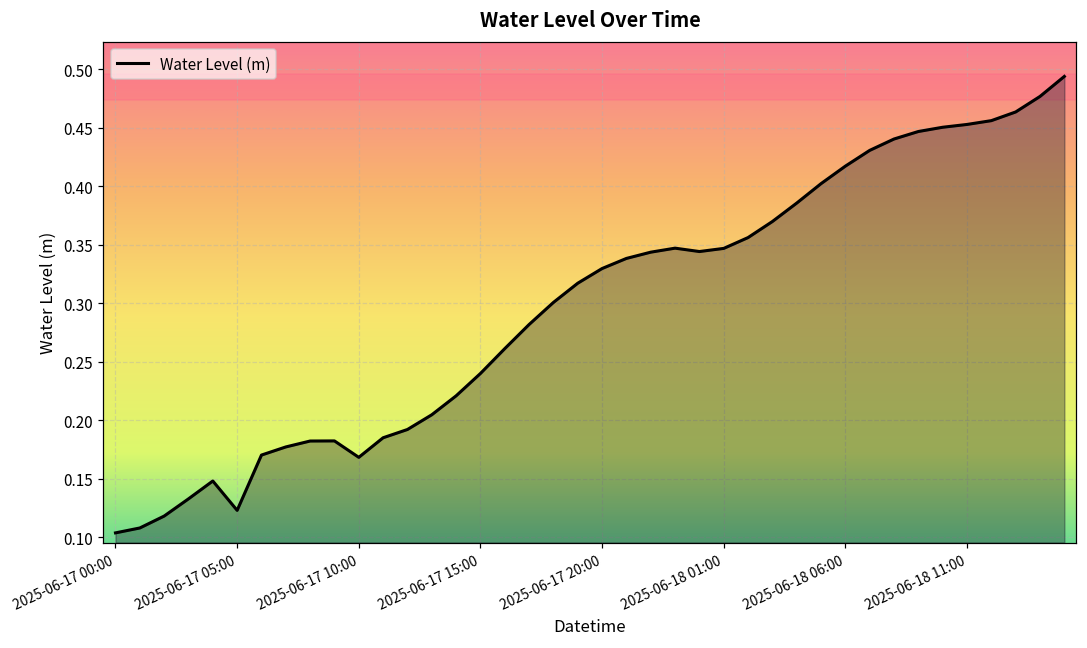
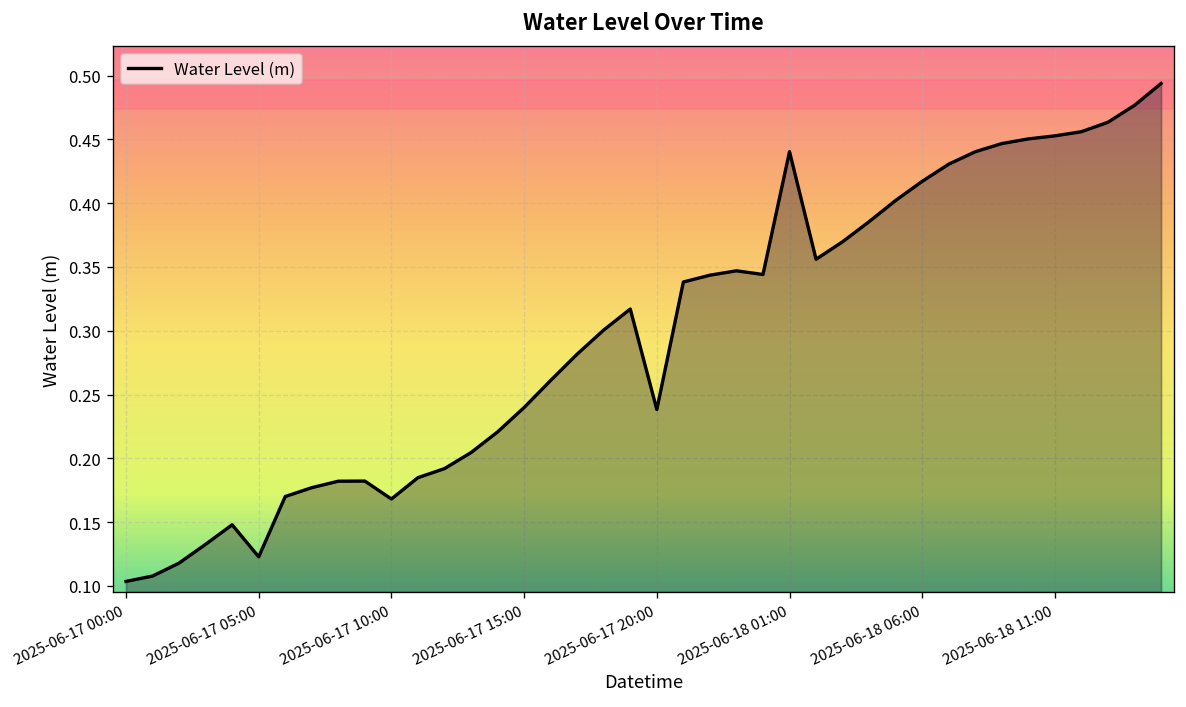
  {
    "2025-06-17 00:00": 0.104,
    "2025-06-17 05:00": 0.123,
    "2025-06-17 10:00": 0.168,
    "2025-06-17 15:00": 0.240,
-   "2025-06-17 20:00": 0.330,
-   "2025-06-18 01:00": 0.347,
+   "2025-06-17 20:00": 0.238,
+   "2025-06-18 01:00": 0.440,
    "2025-06-18 06:00": 0.417,
    "2025-06-18 11:00": 0.453
  }
